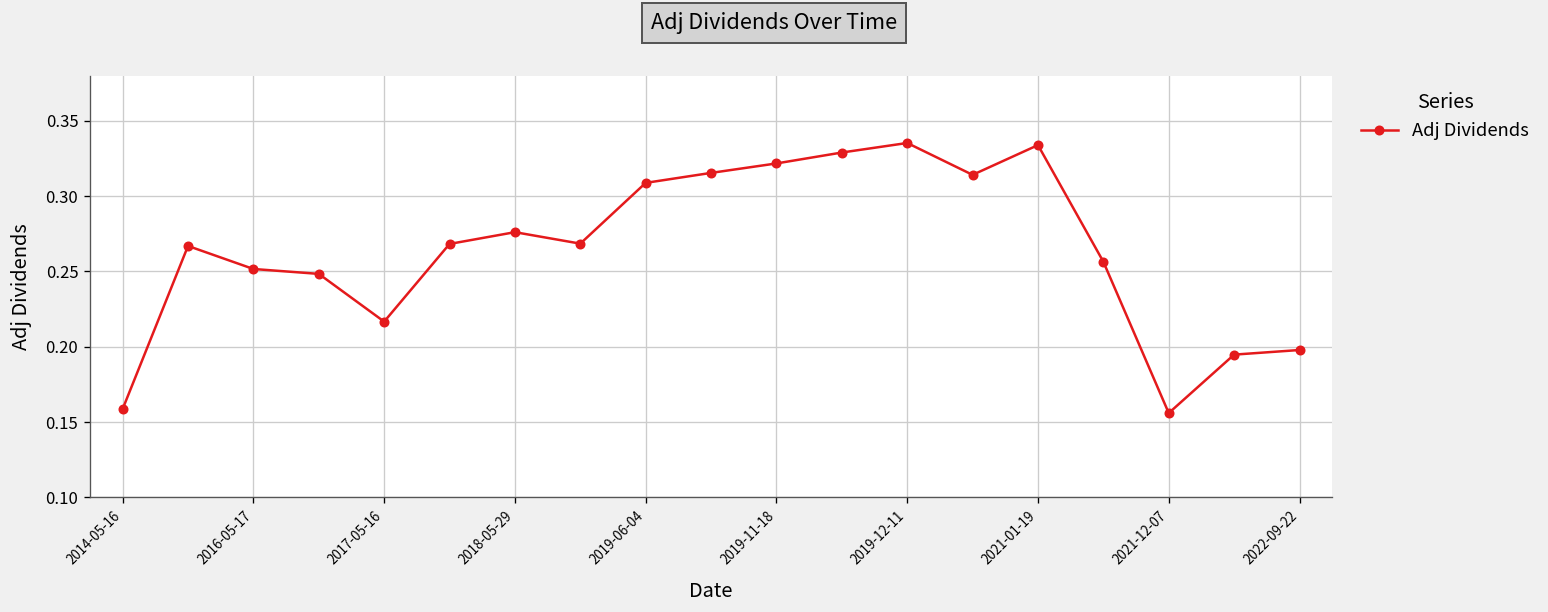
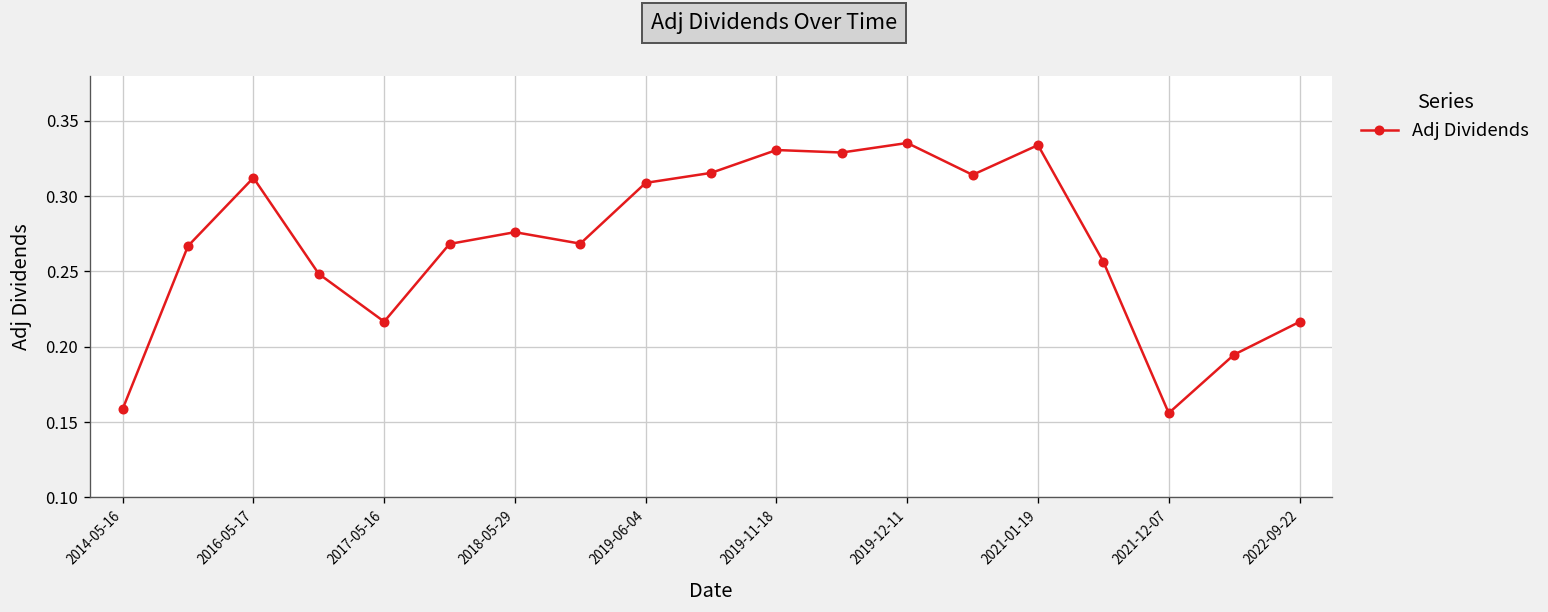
  {
    "2014-05-16": 0.159,
-   "2016-05-17": 0.252,
+   "2016-05-17": 0.312,
    "2017-05-16": 0.217,
    "2018-05-29": 0.276,
    "2019-06-04": 0.309,
-   "2019-11-18": 0.322,
+   "2019-11-18": 0.331,
    "2019-12-11": 0.335,
    "2021-01-19": 0.334,
    "2021-12-07": 0.156,
-   "2022-09-22": 0.198
+   "2022-09-22": 0.216
  }
